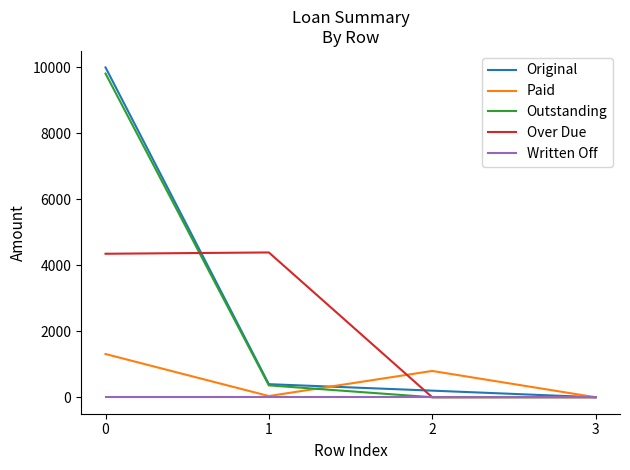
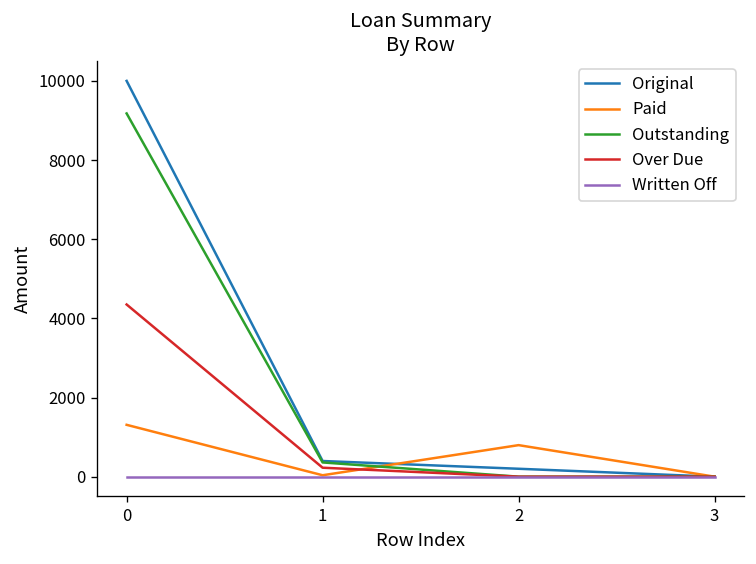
  {
    "Original": {
      "0": 10000,
      "2": 200
    },
    "Paid": {
      "0": 1300,
      "2": 800
    },
    "Outstanding": {
-     "0": 9800
+     "0": 9200
    },
    "Over Due": {
      "0": 4400,
-     "1": 4400
+     "1": 200
    },
    "Written Off": {
      "0": 0
    }
  }
